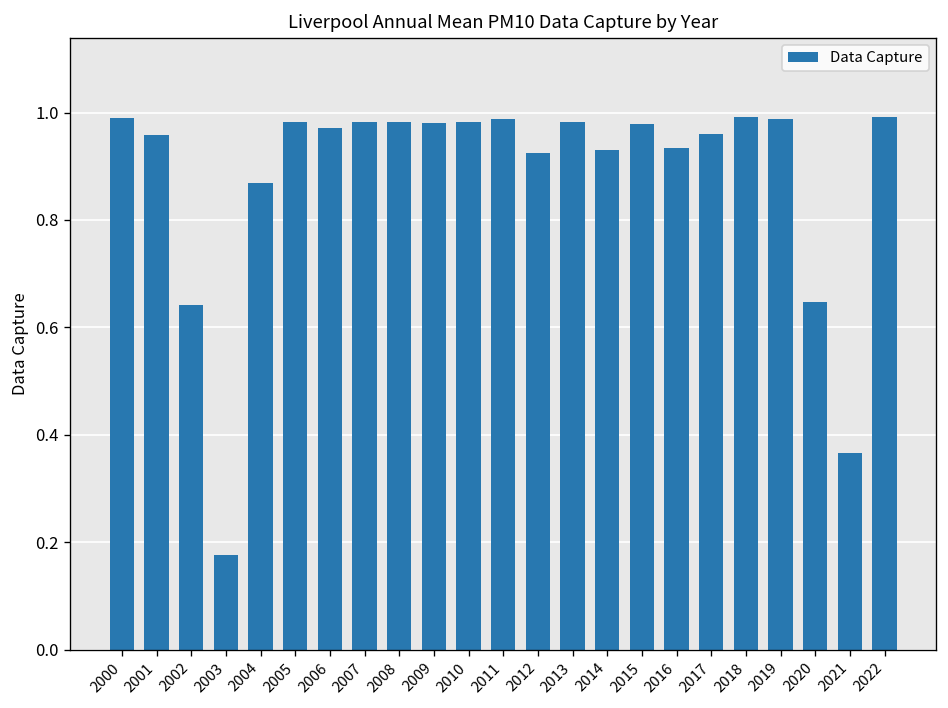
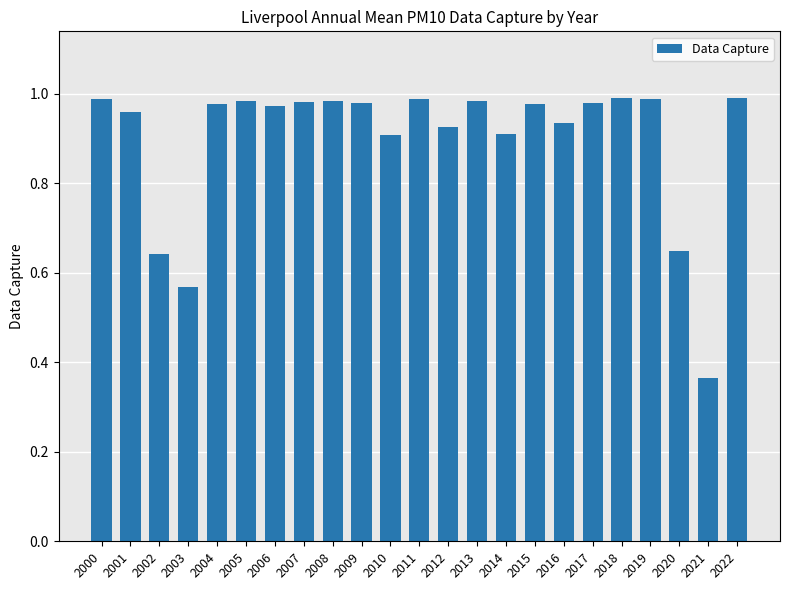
  {
    "2000": 0.99,
    "2001": 0.96,
    "2002": 0.64,
-   "2003": 0.18,
-   "2004": 0.87,
+   "2003": 0.57,
+   "2004": 0.98,
    "2005": 0.98,
    "2006": 0.97,
    "2007": 0.98,
    "2008": 0.98,
    "2009": 0.98,
-   "2010": 0.98,
+   "2010": 0.91,
    "2011": 0.99,
    "2012": 0.93,
    "2013": 0.98,
-   "2014": 0.93,
+   "2014": 0.91,
    "2015": 0.98,
    "2016": 0.93,
-   "2017": 0.96,
+   "2017": 0.98,
    "2018": 0.99,
    "2019": 0.99,
    "2020": 0.65,
    "2021": 0.37,
    "2022": 0.99
  }
